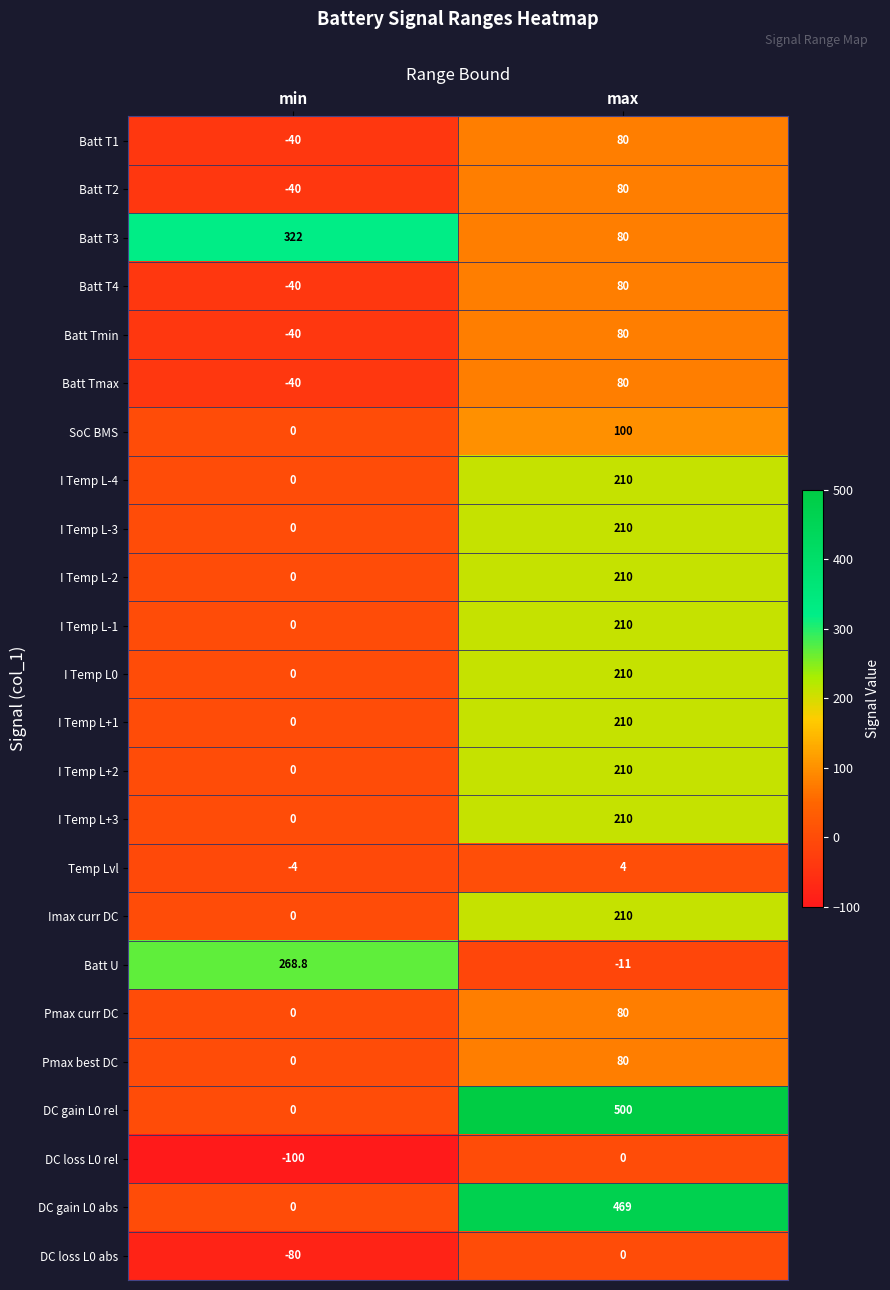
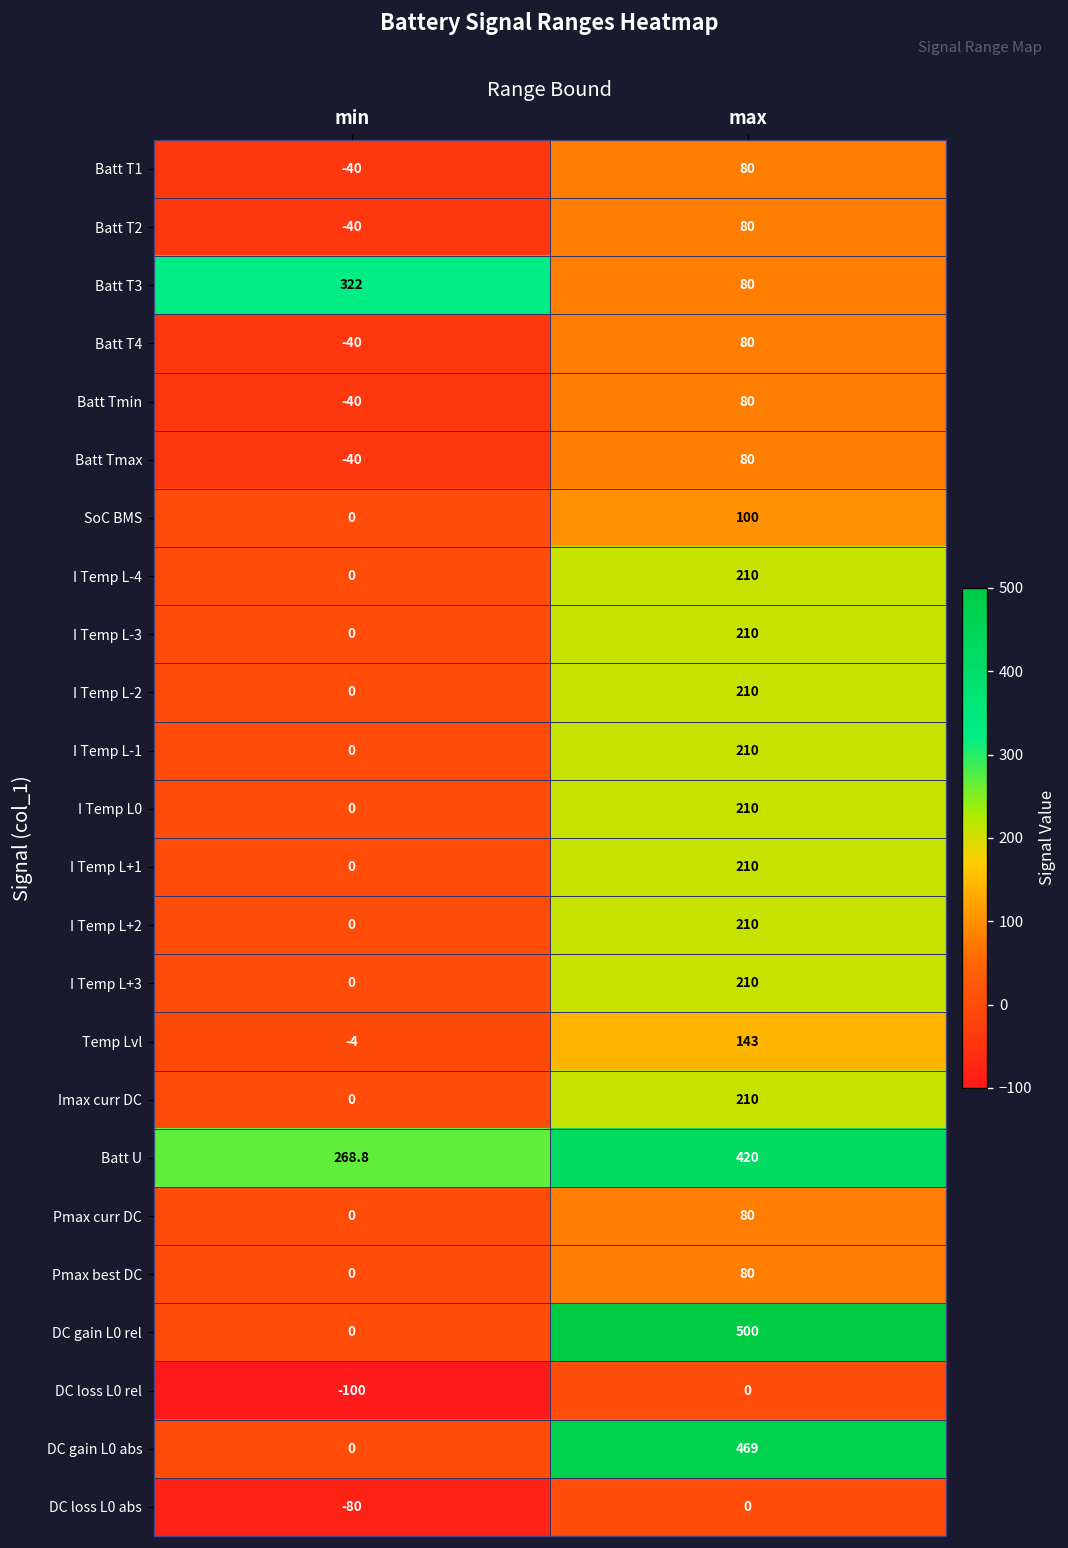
  {
    "Batt T1": {
      "min": -40,
      "max": 80
    },
    "Batt T2": {
      "min": -40,
      "max": 80
    },
    "Batt T3": {
      "min": 322,
      "max": 80
    },
    "Batt T4": {
      "min": -40,
      "max": 80
    },
    "Batt Tmin": {
      "min": -40,
      "max": 80
    },
    "Batt Tmax": {
      "min": -40,
      "max": 80
    },
    "SoC BMS": {
      "min": 0,
      "max": 100
    },
    "I Temp L-4": {
      "min": 0,
      "max": 210
    },
    "I Temp L-3": {
      "min": 0,
      "max": 210
    },
    "I Temp L-2": {
      "min": 0,
      "max": 210
    },
    "I Temp L-1": {
      "min": 0,
      "max": 210
    },
    "I Temp L0": {
      "min": 0,
      "max": 210
    },
    "I Temp L+1": {
      "min": 0,
      "max": 210
    },
    "I Temp L+2": {
      "min": 0,
      "max": 210
    },
    "I Temp L+3": {
      "min": 0,
      "max": 210
    },
    "Temp Lvl": {
      "min": -4,
-     "max": 4
+     "max": 143
    },
    "Imax curr DC": {
      "min": 0,
      "max": 210
    },
    "Batt U": {
      "min": 268.8,
-     "max": -11
+     "max": 420
    },
    "Pmax curr DC": {
      "min": 0,
      "max": 80
    },
    "Pmax best DC": {
      "min": 0,
      "max": 80
    },
    "DC gain L0 rel": {
      "min": 0,
      "max": 500
    },
    "DC loss L0 rel": {
      "min": -100,
      "max": 0
    },
    "DC gain L0 abs": {
      "min": 0,
      "max": 469
    },
    "DC loss L0 abs": {
      "min": -80,
      "max": 0
    }
  }
